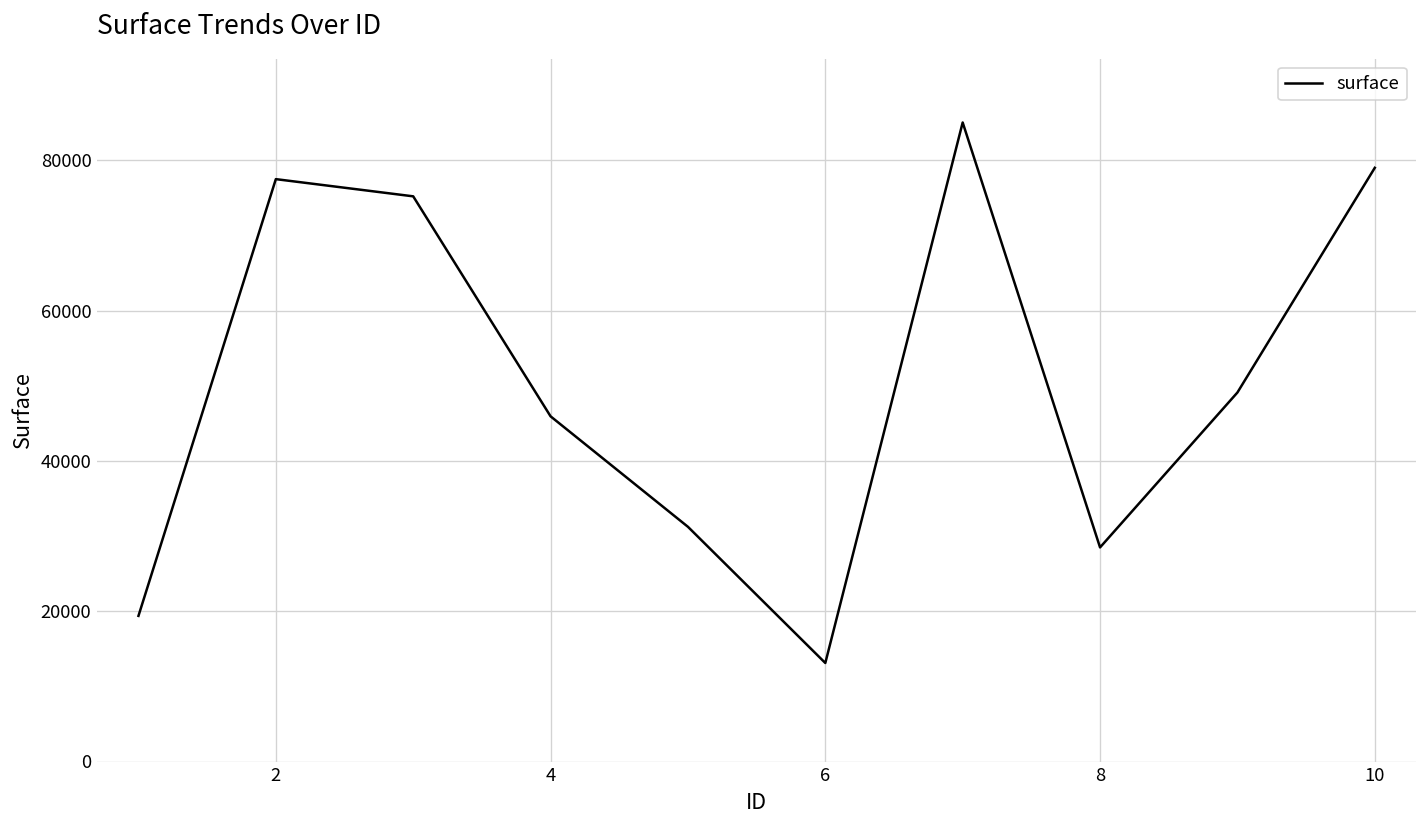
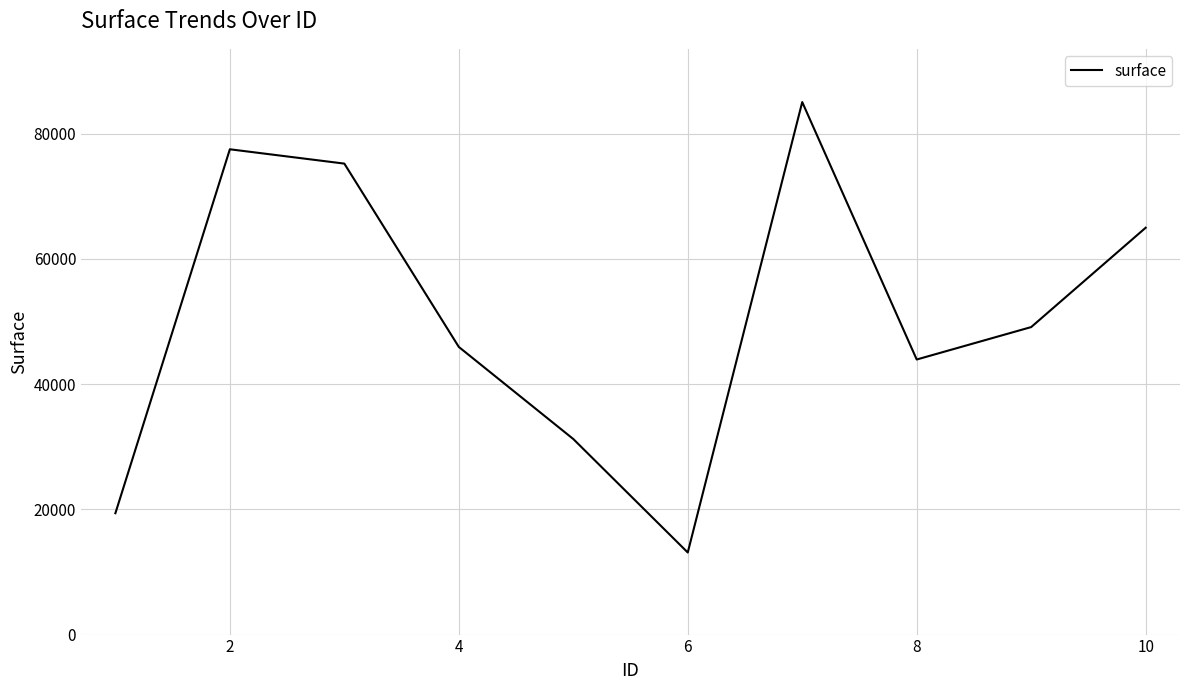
  {
    "2": 78000,
    "4": 46000,
    "6": 13000,
-   "8": 28000,
-   "10": 79000
+   "8": 44000,
+   "10": 65000
  }
